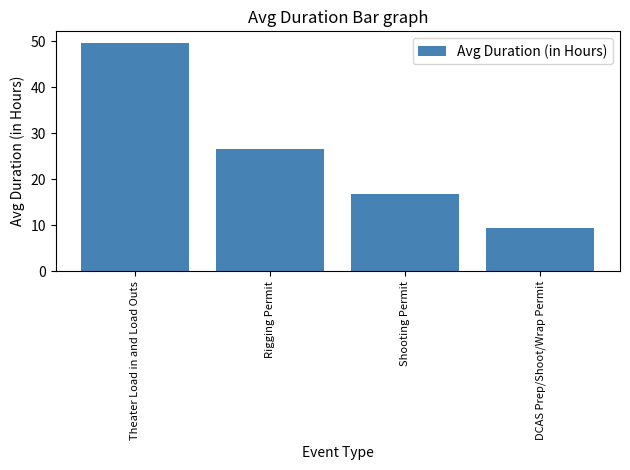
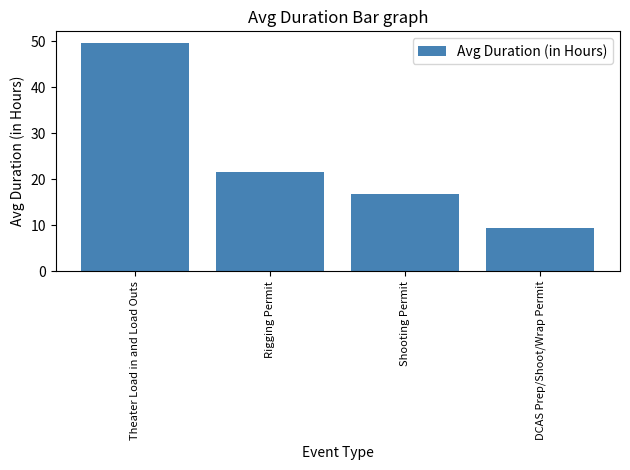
  {
    "Theater Load in and Load Outs": 50,
-   "Rigging Permit": 27,
+   "Rigging Permit": 22,
    "Shooting Permit": 17,
    "DCAS Prep/Shoot/Wrap Permit": 9
  }
